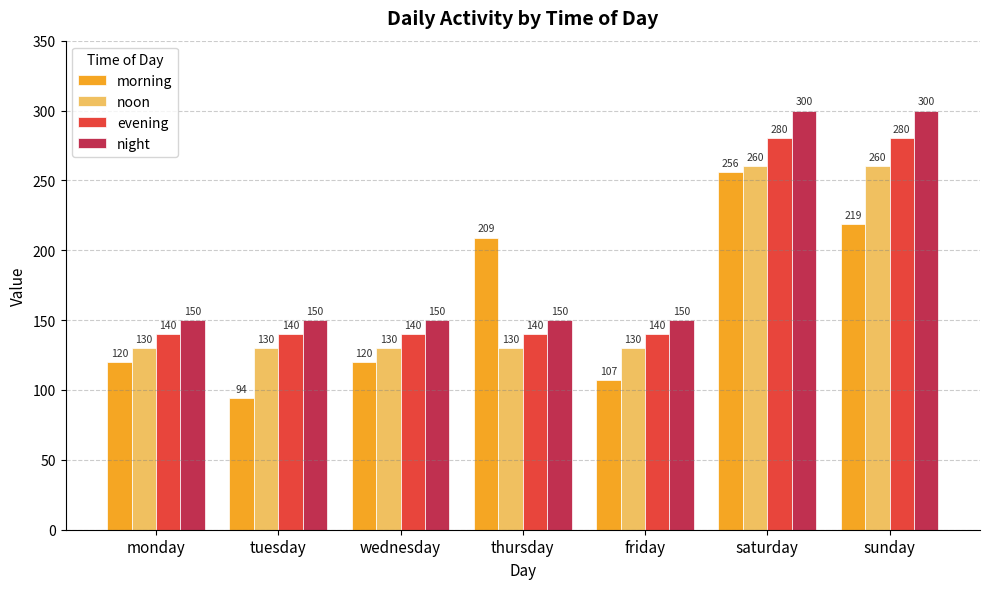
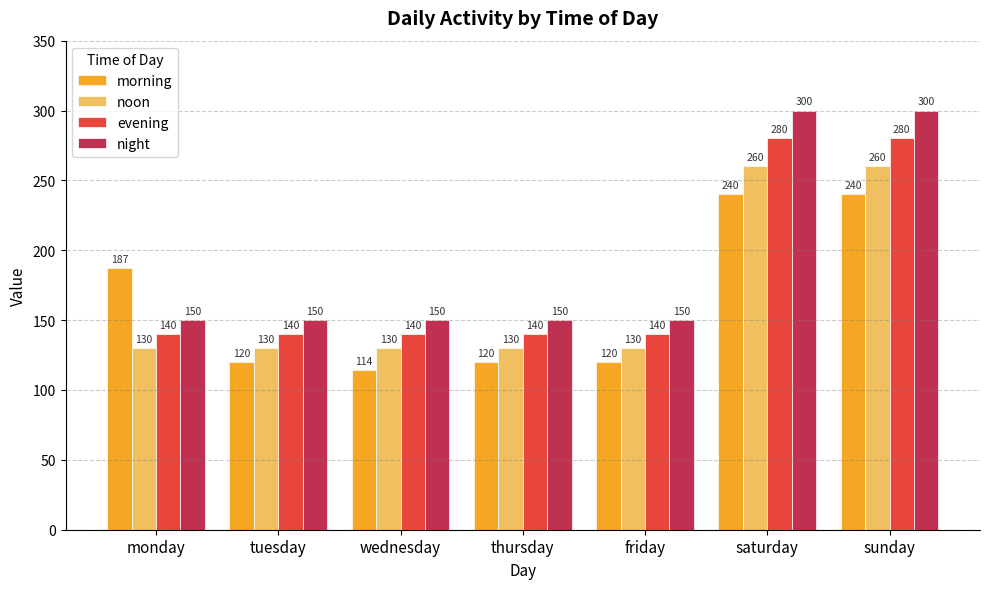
  {
    "morning": {
-     "monday": 120,
-     "tuesday": 94,
-     "wednesday": 120,
-     "thursday": 209,
-     "friday": 107,
-     "saturday": 256,
-     "sunday": 219
+     "monday": 187,
+     "tuesday": 120,
+     "wednesday": 114,
+     "thursday": 120,
+     "friday": 120,
+     "saturday": 240,
+     "sunday": 240
    },
    "noon": {
      "monday": 130,
      "tuesday": 130,
      "wednesday": 130,
      "thursday": 130,
      "friday": 130,
      "saturday": 260,
      "sunday": 260
    }
  }
